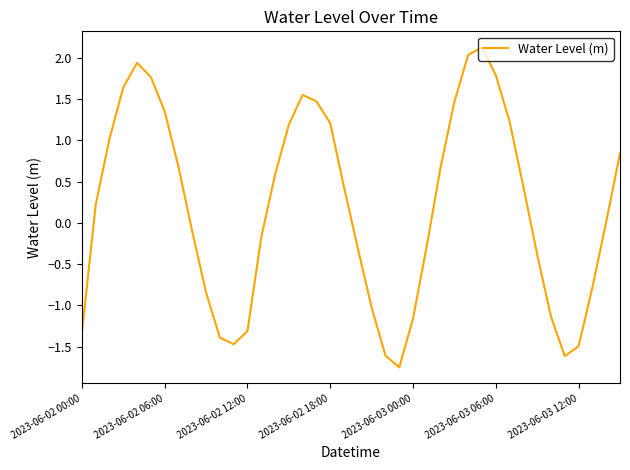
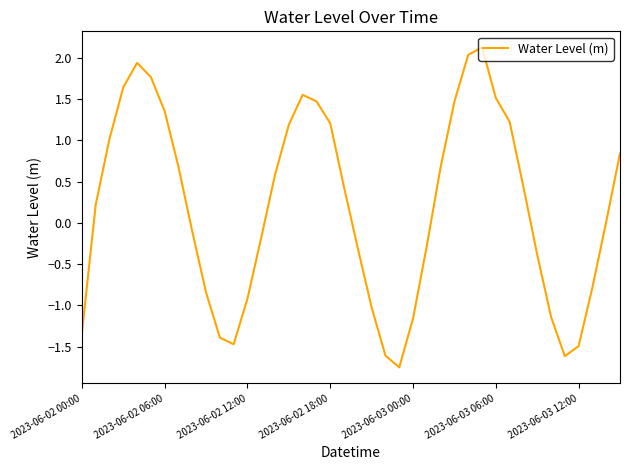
  {
    "2023-06-02 00:00": -1.3,
    "2023-06-02 06:00": 1.4,
-   "2023-06-02 12:00": -1.3,
+   "2023-06-02 12:00": -0.9,
    "2023-06-02 18:00": 1.2,
    "2023-06-03 00:00": -1.2,
-   "2023-06-03 06:00": 1.8,
+   "2023-06-03 06:00": 1.5,
    "2023-06-03 12:00": -1.5
  }
